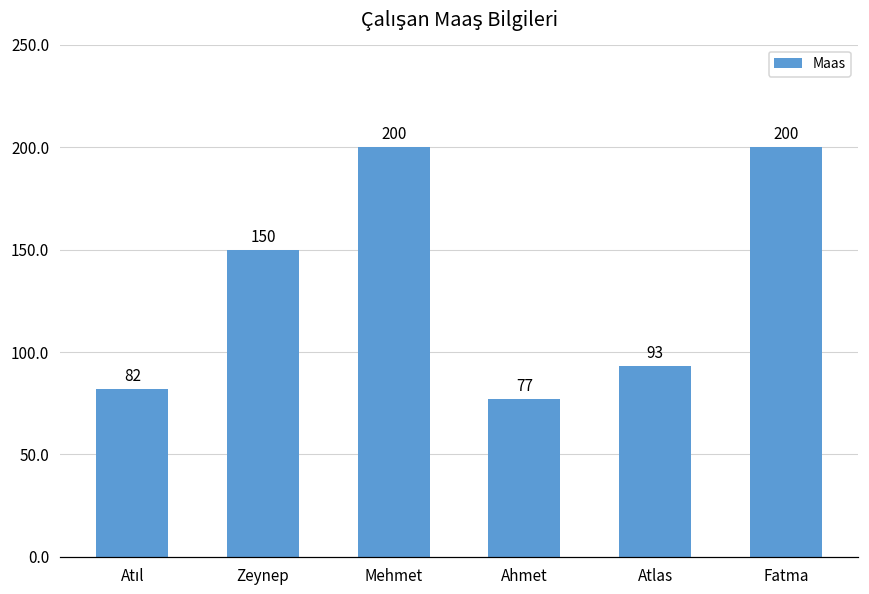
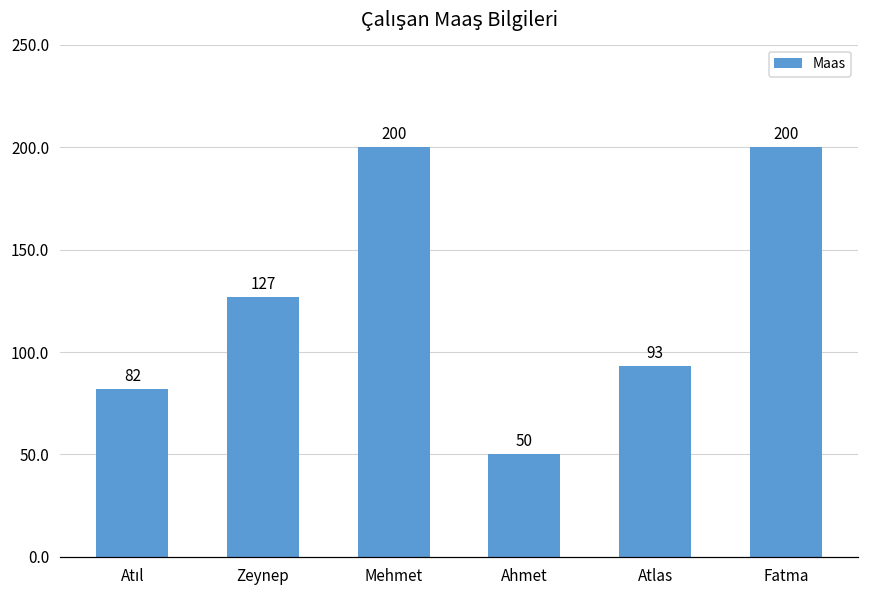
  {
    "Atıl": 82,
-   "Zeynep": 150,
+   "Zeynep": 127,
    "Mehmet": 200,
-   "Ahmet": 77,
+   "Ahmet": 50,
    "Atlas": 93,
    "Fatma": 200
  }
